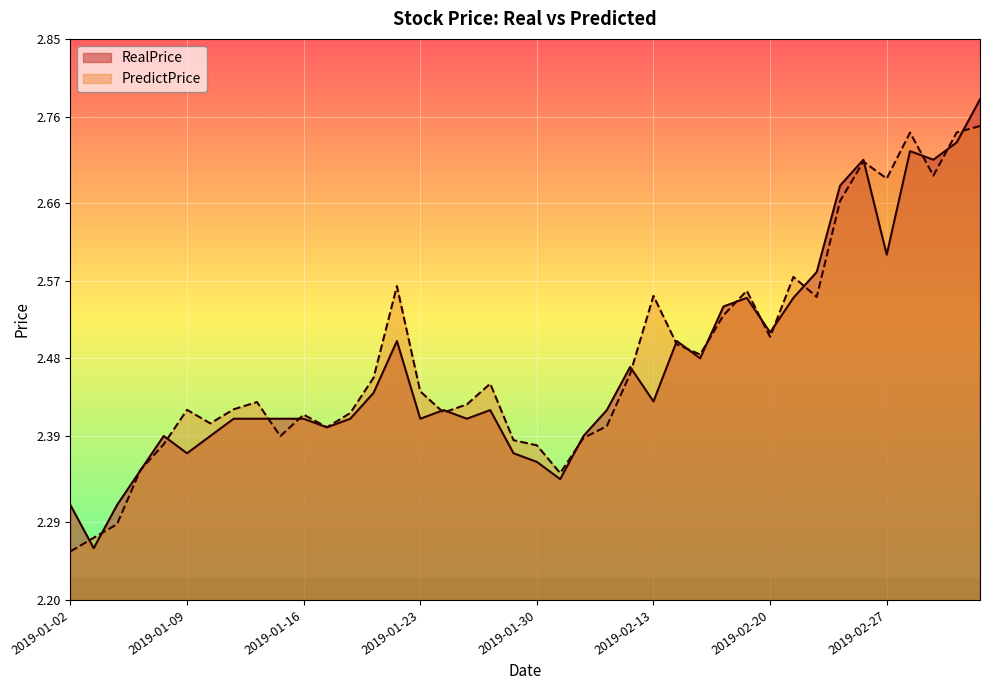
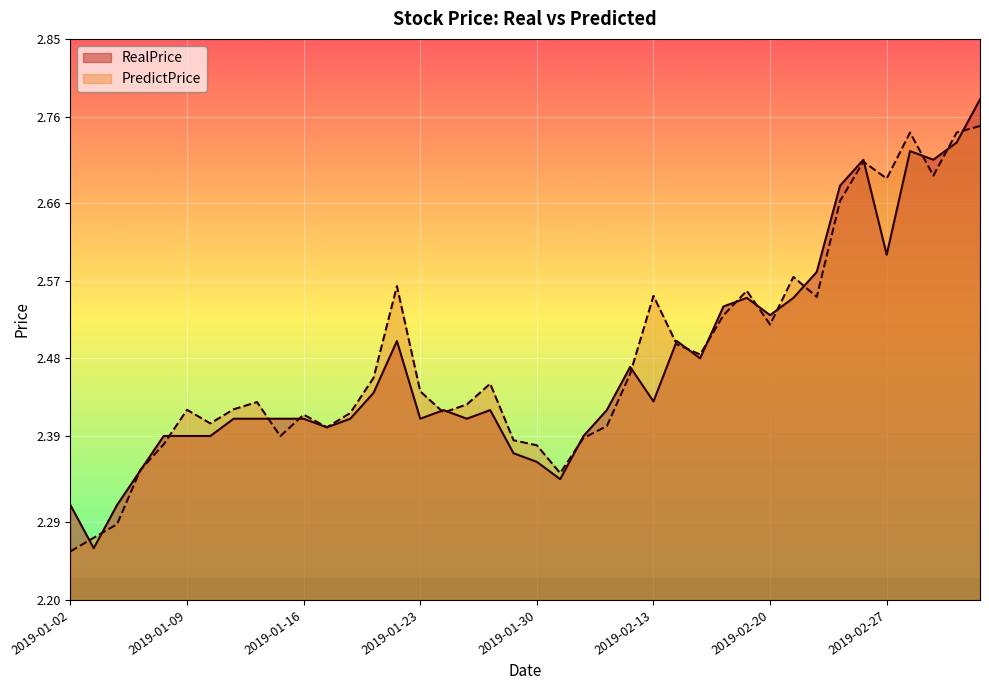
  {
    "RealPrice": {
      "2019-01-02": 2.31,
-     "2019-01-09": 2.37,
+     "2019-01-09": 2.39,
      "2019-01-16": 2.41,
      "2019-01-23": 2.41,
      "2019-01-30": 2.36,
      "2019-02-13": 2.43,
-     "2019-02-20": 2.51,
+     "2019-02-20": 2.53,
      "2019-02-27": 2.60
    },
    "PredictPrice": {
      "2019-01-02": 2.26,
      "2019-01-09": 2.42,
      "2019-01-16": 2.41,
      "2019-01-23": 2.44,
      "2019-01-30": 2.38,
      "2019-02-13": 2.55,
-     "2019-02-20": 2.50,
+     "2019-02-20": 2.52,
      "2019-02-27": 2.69
    }
  }
